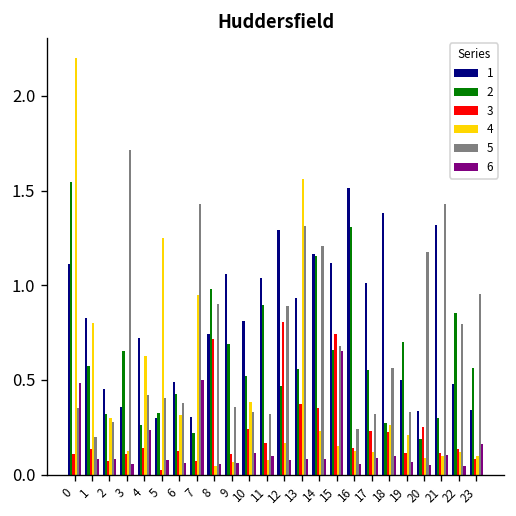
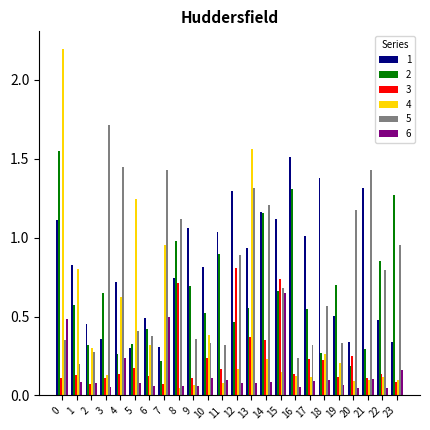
  {
    "1": {
      "0": 1.11,
      "1": 0.83,
      "2": 0.45,
      "3": 0.36,
      "4": 0.72,
      "5": 0.30,
      "6": 0.49,
      "7": 0.31,
      "8": 0.74,
      "9": 1.06,
      "10": 0.81,
      "11": 1.04,
      "12": 1.29,
      "13": 0.93,
      "14": 1.16,
      "15": 1.12,
      "16": 1.51,
      "17": 1.01,
      "18": 1.38,
      "19": 0.50,
      "20": 0.34,
      "21": 1.32,
      "22": 0.48,
      "23": 0.34
    },
    "2": {
      "0": 1.55,
      "1": 0.57,
      "2": 0.32,
      "3": 0.65,
      "4": 0.26,
      "5": 0.33,
      "6": 0.42,
      "7": 0.22,
      "8": 0.98,
      "9": 0.69,
      "10": 0.52,
      "11": 0.90,
      "12": 0.47,
      "13": 0.56,
      "14": 1.15,
      "15": 0.66,
      "16": 1.31,
      "17": 0.55,
      "18": 0.27,
      "19": 0.70,
      "20": 0.19,
      "21": 0.30,
      "22": 0.85,
-     "23": 0.56
+     "23": 1.27
    },
    "3": {
      "0": 0.11,
      "1": 0.13,
      "2": 0.07,
      "3": 0.11,
      "4": 0.14,
-     "5": 0.03,
+     "5": 0.17,
      "6": 0.12,
      "7": 0.07,
      "8": 0.71,
      "9": 0.11,
      "10": 0.24,
      "11": 0.17,
      "12": 0.81,
      "13": 0.37,
      "14": 0.35,
      "15": 0.74,
      "16": 0.14,
      "17": 0.23,
      "18": 0.23,
      "19": 0.12,
      "20": 0.25,
      "21": 0.11,
      "22": 0.14,
      "23": 0.08
    },
    "4": {
      "0": 2.20,
      "1": 0.80,
      "2": 0.30,
      "3": 0.13,
      "4": 0.63,
      "5": 1.25,
      "6": 0.32,
      "7": 0.95,
      "8": 0.05,
      "9": 0.07,
      "10": 0.38,
      "11": 0.08,
      "12": 0.17,
      "13": 1.56,
      "14": 0.23,
      "15": 0.15,
      "16": 0.13,
      "17": 0.12,
      "18": 0.26,
      "19": 0.21,
      "20": 0.09,
      "21": 0.10,
      "22": 0.12,
      "23": 0.10
    },
    "5": {
      "0": 0.35,
      "1": 0.20,
      "2": 0.28,
      "3": 1.71,
-     "4": 0.42,
+     "4": 1.45,
      "5": 0.41,
      "6": 0.38,
      "7": 1.43,
-     "8": 0.90,
+     "8": 1.12,
      "9": 0.36,
      "10": 0.33,
      "11": 0.32,
      "12": 0.89,
      "13": 1.31,
      "14": 1.21,
      "15": 0.68,
      "16": 0.24,
      "17": 0.32,
      "18": 0.56,
      "19": 0.33,
      "20": 1.17,
      "21": 1.43,
      "22": 0.80,
      "23": 0.95
    },
    "6": {
      "0": 0.48,
      "1": 0.08,
      "2": 0.08,
      "3": 0.06,
      "4": 0.24,
      "5": 0.08,
      "6": 0.06,
      "7": 0.50,
      "8": 0.06,
      "9": 0.06,
      "10": 0.11,
      "11": 0.10,
      "12": 0.08,
      "13": 0.08,
      "14": 0.08,
      "15": 0.65,
      "16": 0.06,
      "17": 0.09,
      "18": 0.10,
      "19": 0.07,
      "20": 0.05,
      "21": 0.10,
      "22": 0.05,
      "23": 0.16
    }
  }
